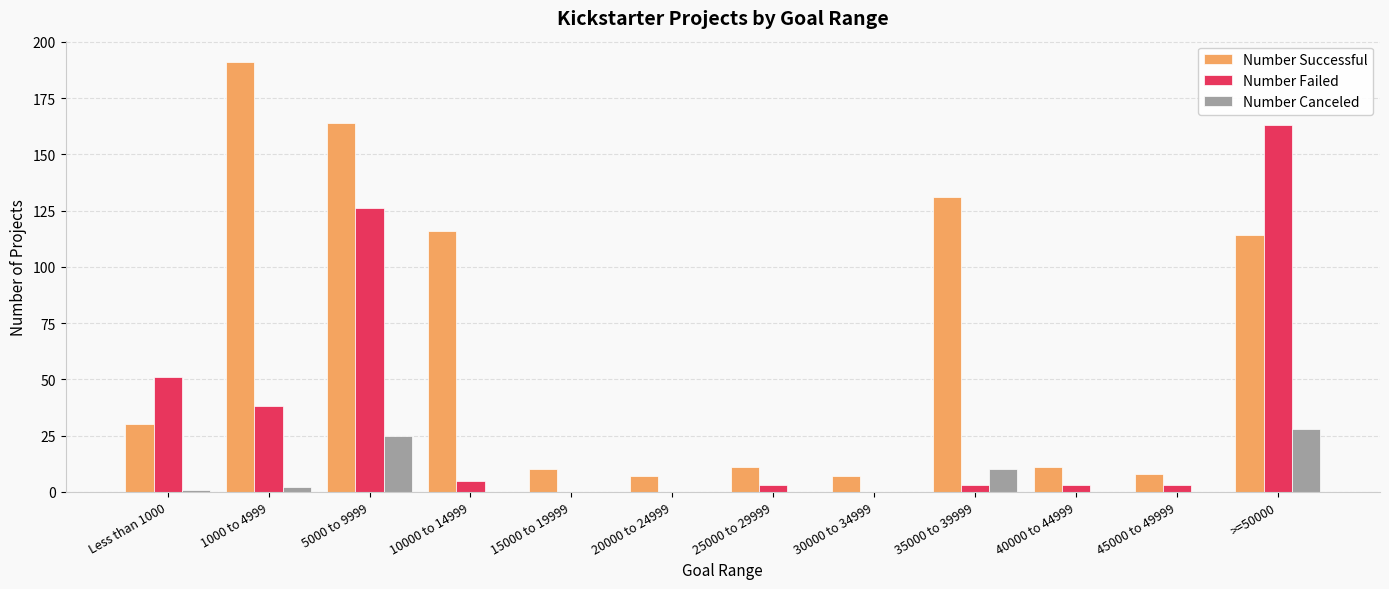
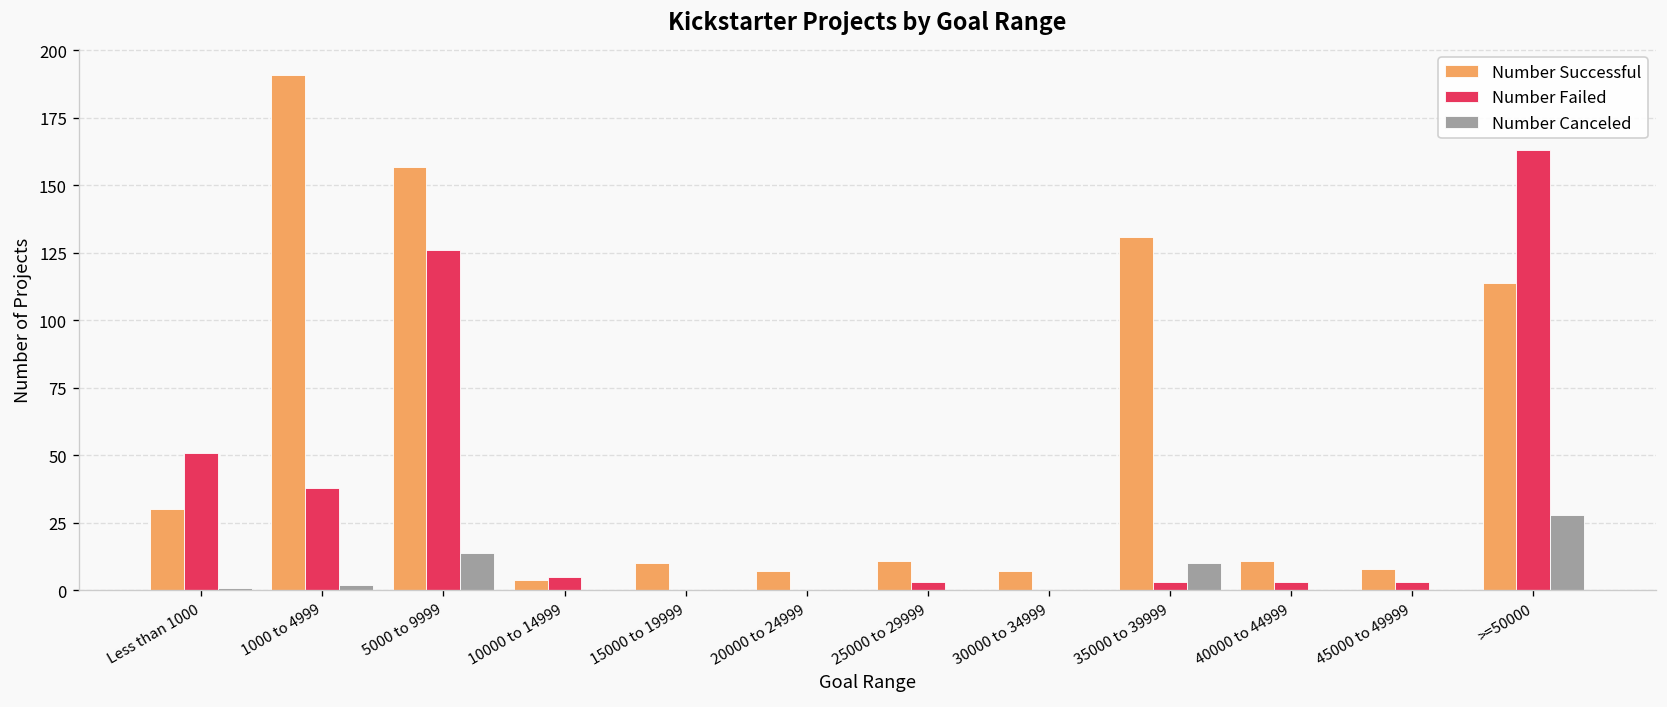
  {
    "Number Successful": {
      "Less than 1000": 30,
      "1000 to 4999": 191,
-     "5000 to 9999": 164,
-     "10000 to 14999": 116,
+     "5000 to 9999": 157,
+     "10000 to 14999": 4,
      "15000 to 19999": 10,
      "20000 to 24999": 7,
      "25000 to 29999": 11,
      "30000 to 34999": 7,
      "35000 to 39999": 131,
      "40000 to 44999": 11,
      "45000 to 49999": 8,
      ">=50000": 114
    },
    "Number Failed": {
      "Less than 1000": 51,
      "1000 to 4999": 38,
      "5000 to 9999": 126,
      "10000 to 14999": 5,
      "15000 to 19999": 0,
      "20000 to 24999": 0,
      "25000 to 29999": 3,
      "30000 to 34999": 0,
      "35000 to 39999": 3,
      "40000 to 44999": 3,
      "45000 to 49999": 3,
      ">=50000": 163
    },
    "Number Canceled": {
      "1000 to 4999": 2,
-     "5000 to 9999": 25,
+     "5000 to 9999": 14,
      "10000 to 14999": 0,
      "15000 to 19999": 0,
      "20000 to 24999": 0,
      "25000 to 29999": 0,
      "30000 to 34999": 0,
      "35000 to 39999": 10,
      "40000 to 44999": 0,
      "45000 to 49999": 0,
      ">=50000": 28
    }
  }
